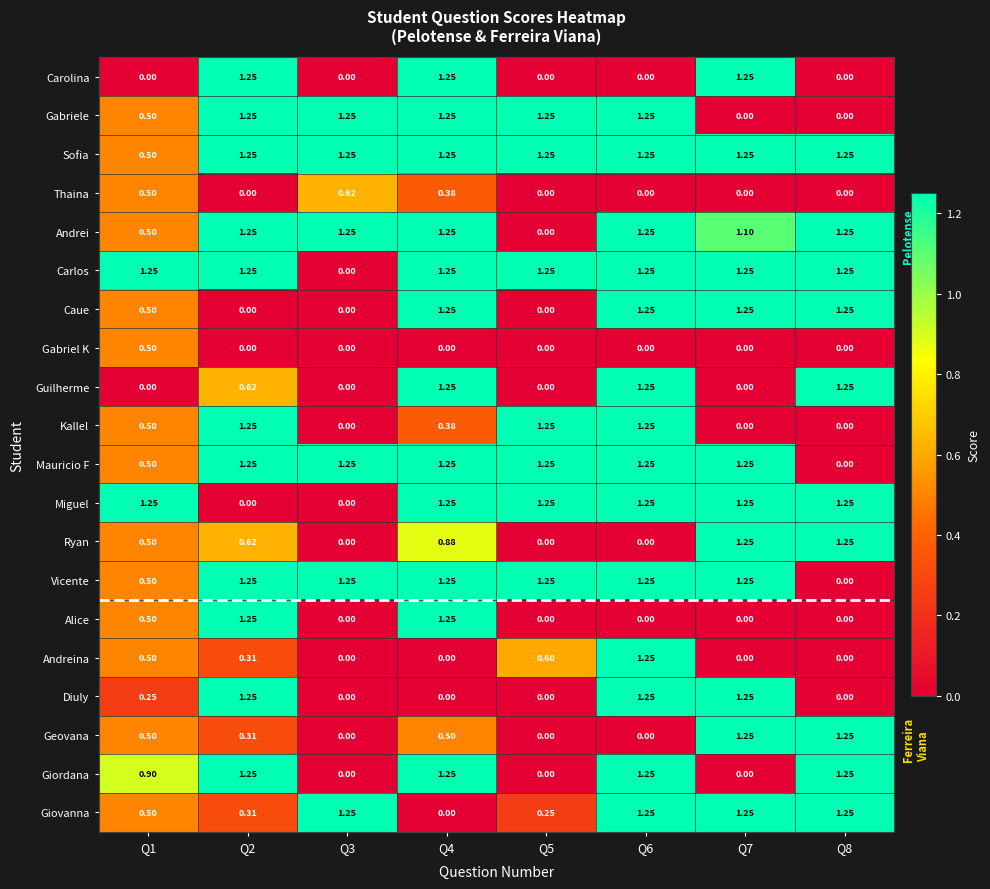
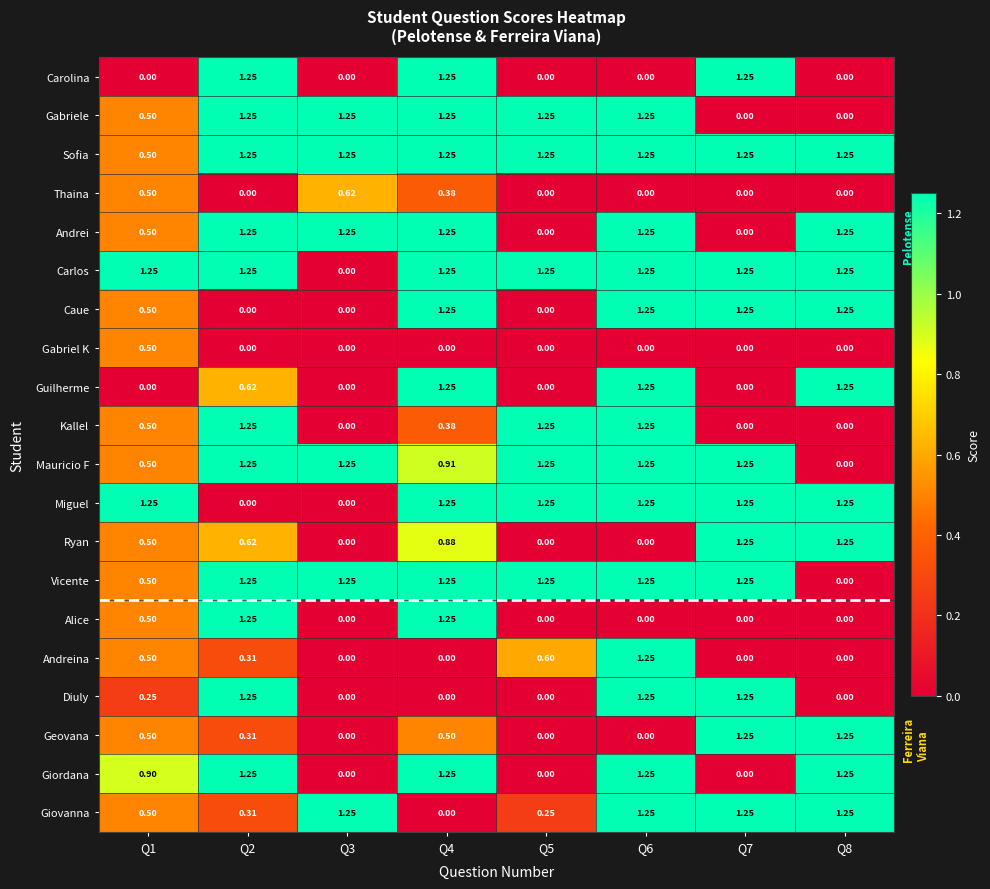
  {
    "Carolina": {
      "Q1": 0.00,
      "Q2": 1.25,
      "Q3": 0.00,
      "Q4": 1.25,
      "Q5": 0.00,
      "Q6": 0.00,
      "Q7": 1.25,
      "Q8": 0.00
    },
    "Gabriele": {
      "Q1": 0.50,
      "Q2": 1.25,
      "Q3": 1.25,
      "Q4": 1.25,
      "Q5": 1.25,
      "Q6": 1.25,
      "Q7": 0.00,
      "Q8": 0.00
    },
    "Sofia": {
      "Q1": 0.50,
      "Q2": 1.25,
      "Q3": 1.25,
      "Q4": 1.25,
      "Q5": 1.25,
      "Q6": 1.25,
      "Q7": 1.25,
      "Q8": 1.25
    },
    "Thaina": {
      "Q1": 0.50,
      "Q2": 0.00,
      "Q3": 0.62,
      "Q4": 0.38,
      "Q5": 0.00,
      "Q6": 0.00,
      "Q7": 0.00,
      "Q8": 0.00
    },
    "Andrei": {
      "Q1": 0.50,
      "Q2": 1.25,
      "Q3": 1.25,
      "Q4": 1.25,
      "Q5": 0.00,
      "Q6": 1.25,
-     "Q7": 1.10,
+     "Q7": 0.00,
      "Q8": 1.25
    },
    "Carlos": {
      "Q1": 1.25,
      "Q2": 1.25,
      "Q3": 0.00,
      "Q4": 1.25,
      "Q5": 1.25,
      "Q6": 1.25,
      "Q7": 1.25,
      "Q8": 1.25
    },
    "Caue": {
      "Q1": 0.50,
      "Q2": 0.00,
      "Q3": 0.00,
      "Q4": 1.25,
      "Q5": 0.00,
      "Q6": 1.25,
      "Q7": 1.25,
      "Q8": 1.25
    },
    "Gabriel K": {
      "Q1": 0.50,
      "Q2": 0.00,
      "Q3": 0.00,
      "Q4": 0.00,
      "Q5": 0.00,
      "Q6": 0.00,
      "Q7": 0.00,
      "Q8": 0.00
    },
    "Guilherme": {
      "Q1": 0.00,
      "Q2": 0.62,
      "Q3": 0.00,
      "Q4": 1.25,
      "Q5": 0.00,
      "Q6": 1.25,
      "Q7": 0.00,
      "Q8": 1.25
    },
    "Kallel": {
      "Q1": 0.50,
      "Q2": 1.25,
      "Q3": 0.00,
      "Q4": 0.38,
      "Q5": 1.25,
      "Q6": 1.25,
      "Q7": 0.00,
      "Q8": 0.00
    },
    "Mauricio F": {
      "Q1": 0.50,
      "Q2": 1.25,
      "Q3": 1.25,
-     "Q4": 1.25,
+     "Q4": 0.91,
      "Q5": 1.25,
      "Q6": 1.25,
      "Q7": 1.25,
      "Q8": 0.00
    },
    "Miguel": {
      "Q1": 1.25,
      "Q2": 0.00,
      "Q3": 0.00,
      "Q4": 1.25,
      "Q5": 1.25,
      "Q6": 1.25,
      "Q7": 1.25,
      "Q8": 1.25
    },
    "Ryan": {
      "Q1": 0.50,
      "Q2": 0.62,
      "Q3": 0.00,
      "Q4": 0.88,
      "Q5": 0.00,
      "Q6": 0.00,
      "Q7": 1.25,
      "Q8": 1.25
    },
    "Vicente": {
      "Q1": 0.50,
      "Q2": 1.25,
      "Q3": 1.25,
      "Q4": 1.25,
      "Q5": 1.25,
      "Q6": 1.25,
      "Q7": 1.25,
      "Q8": 0.00
    },
    "Alice": {
      "Q1": 0.50,
      "Q2": 1.25,
      "Q3": 0.00,
      "Q4": 1.25,
      "Q5": 0.00,
      "Q6": 0.00,
      "Q7": 0.00,
      "Q8": 0.00
    },
    "Andreina": {
      "Q1": 0.50,
      "Q2": 0.31,
      "Q3": 0.00,
      "Q4": 0.00,
      "Q5": 0.60,
      "Q6": 1.25,
      "Q7": 0.00,
      "Q8": 0.00
    },
    "Diuly": {
      "Q1": 0.25,
      "Q2": 1.25,
      "Q3": 0.00,
      "Q4": 0.00,
      "Q5": 0.00,
      "Q6": 1.25,
      "Q7": 1.25,
      "Q8": 0.00
    },
    "Geovana": {
      "Q1": 0.50,
      "Q2": 0.31,
      "Q3": 0.00,
      "Q4": 0.50,
      "Q5": 0.00,
      "Q6": 0.00,
      "Q7": 1.25,
      "Q8": 1.25
    },
    "Giordana": {
      "Q1": 0.90,
      "Q2": 1.25,
      "Q3": 0.00,
      "Q4": 1.25,
      "Q5": 0.00,
      "Q6": 1.25,
      "Q7": 0.00,
      "Q8": 1.25
    },
    "Giovanna": {
      "Q1": 0.50,
      "Q2": 0.31,
      "Q3": 1.25,
      "Q4": 0.00,
      "Q5": 0.25,
      "Q6": 1.25,
      "Q7": 1.25,
      "Q8": 1.25
    }
  }
